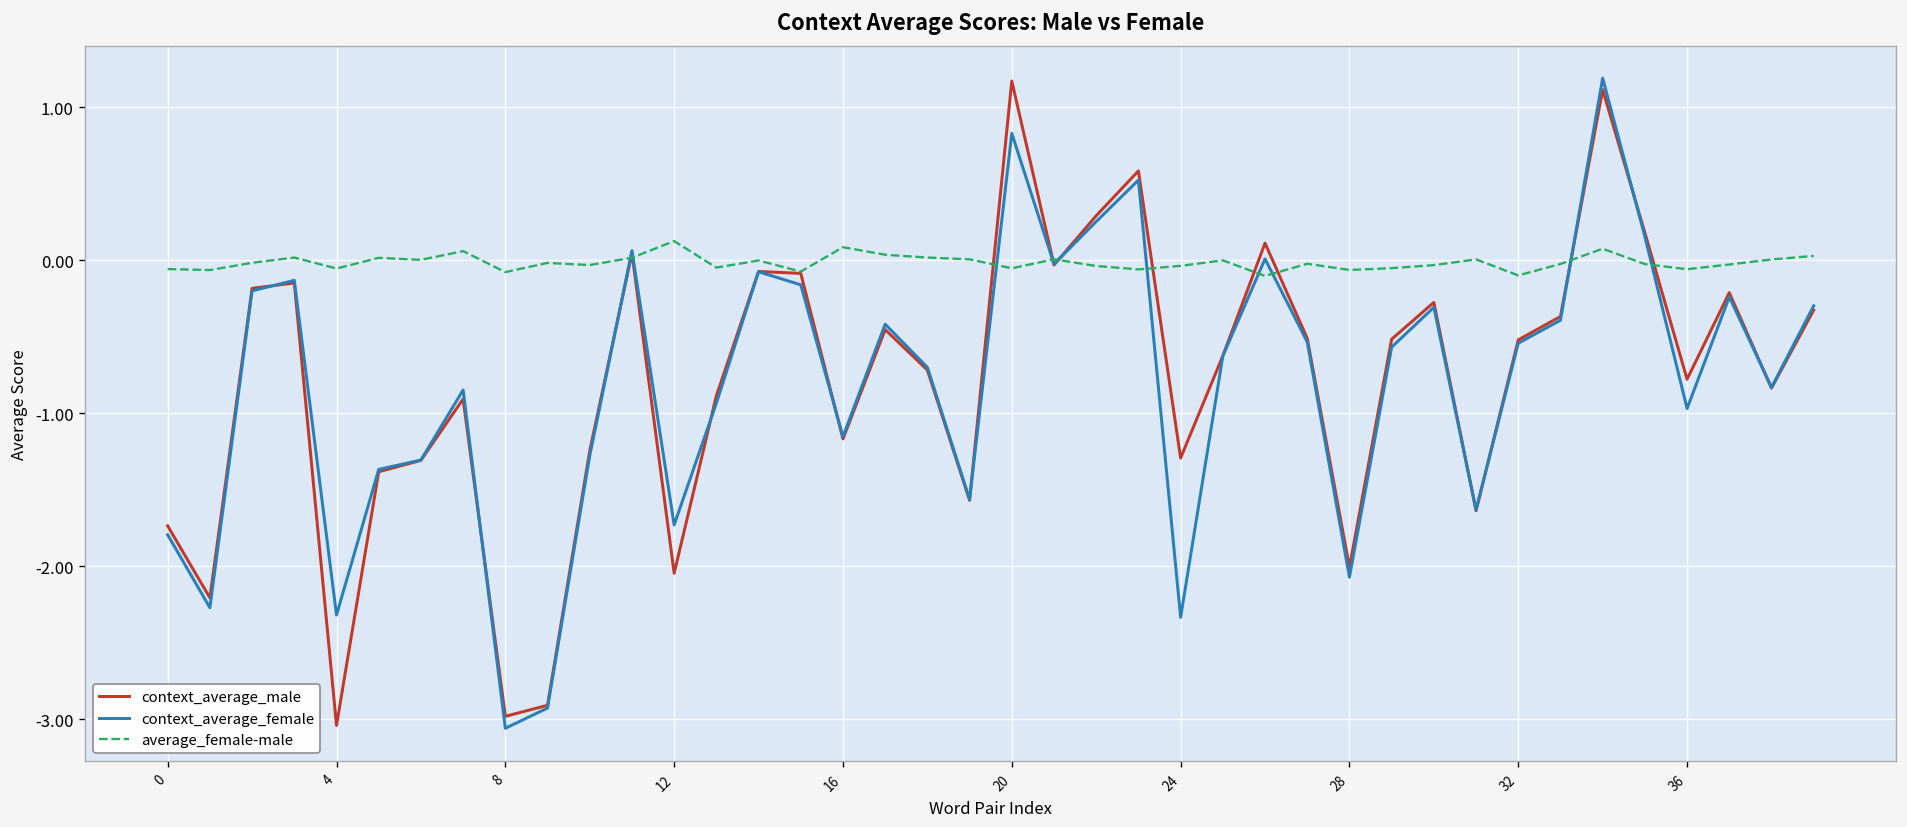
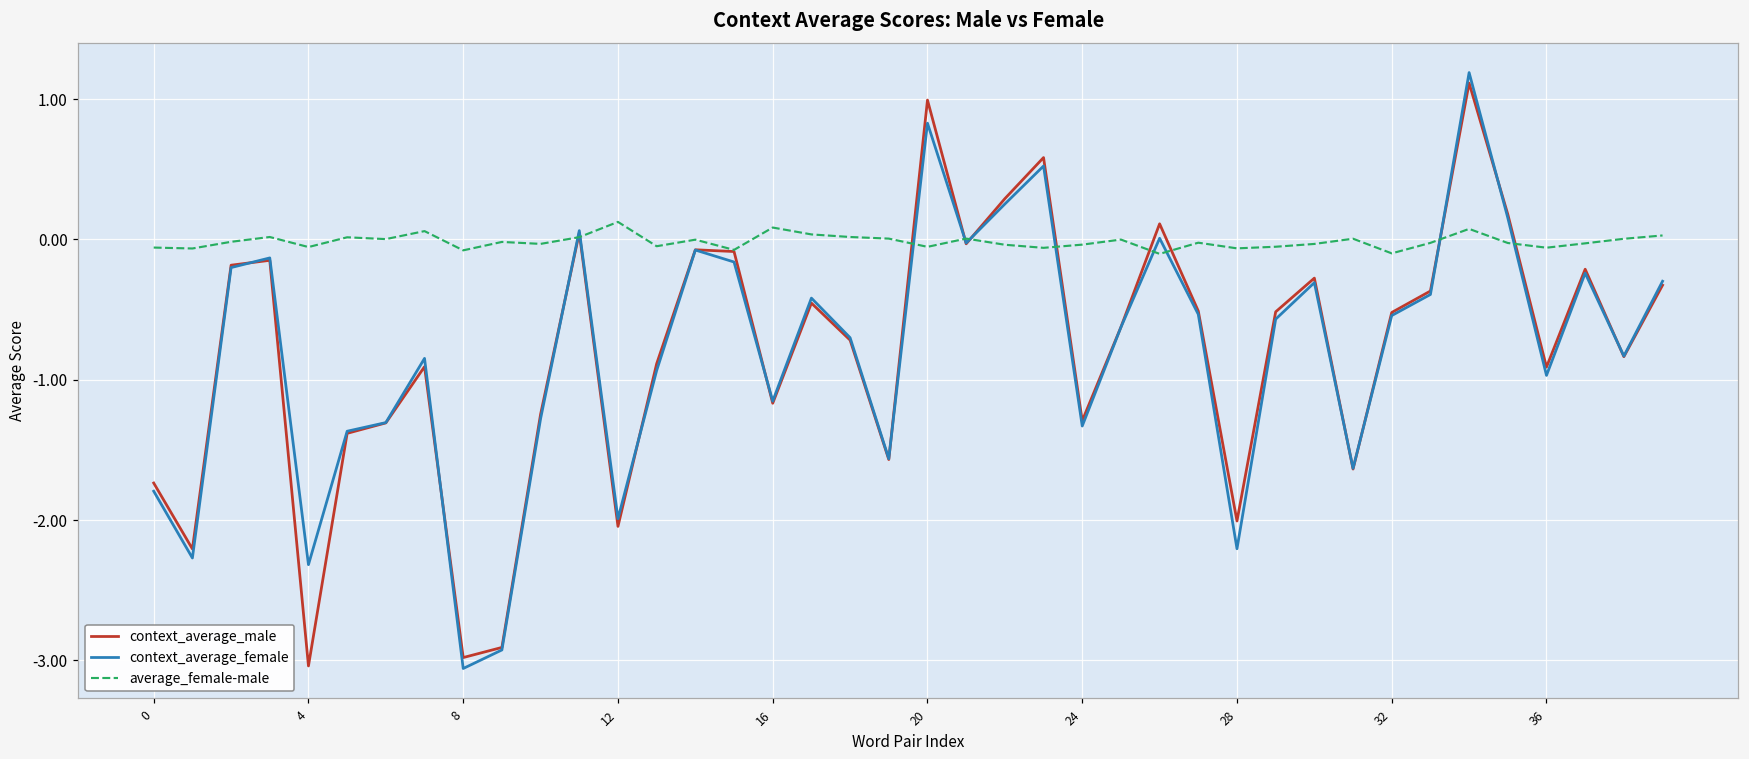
  {
    "context_average_male": {
      "0": -1.74,
      "4": -3.04,
      "8": -2.98,
      "12": -2.05,
-     "20": 1.17,
+     "20": 0.99,
      "24": -1.29,
      "28": -2.01,
      "32": -0.52,
-     "36": -0.78
+     "36": -0.91
    },
    "context_average_female": {
      "0": -1.79,
      "4": -2.32,
      "8": -3.06,
-     "12": -1.73,
+     "12": -1.99,
      "20": 0.83,
-     "24": -2.33,
-     "28": -2.07,
+     "24": -1.33,
+     "28": -2.20,
      "32": -0.54,
      "36": -0.97
    },
    "average_female-male": {
      "0": -0.06,
      "4": -0.05,
      "8": -0.08,
      "12": 0.12,
      "16": 0.08,
      "20": -0.05,
      "24": -0.04,
      "28": -0.06,
      "32": -0.10,
      "36": -0.06
    }
  }
